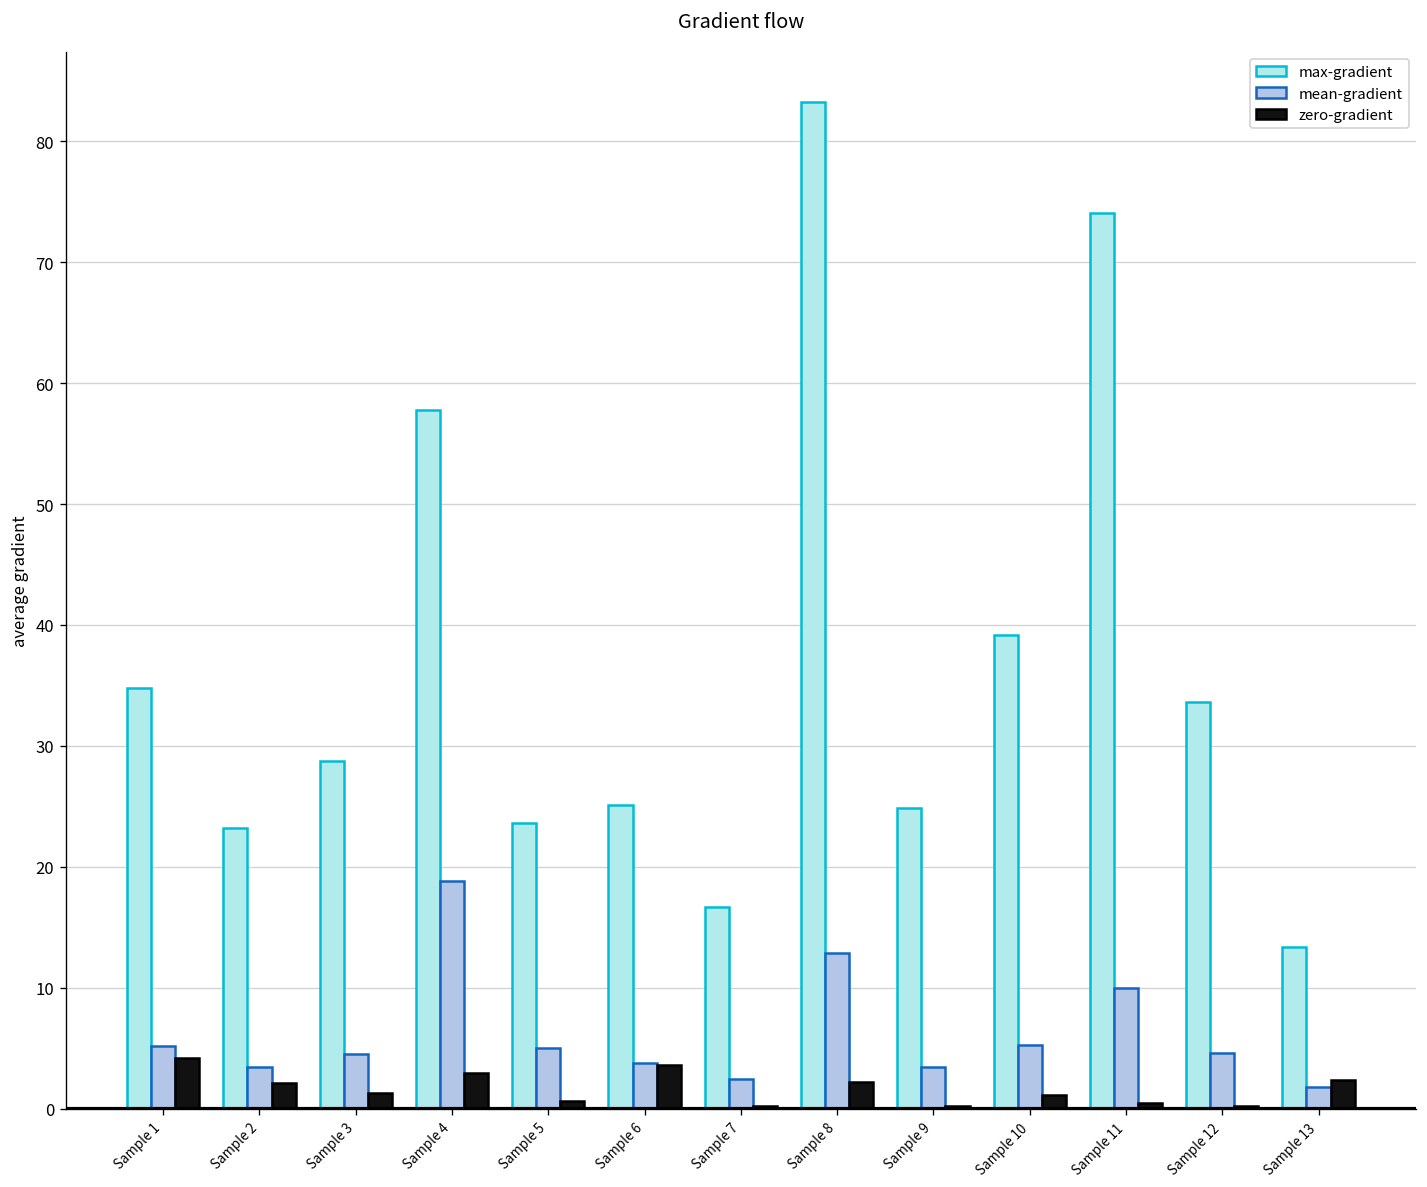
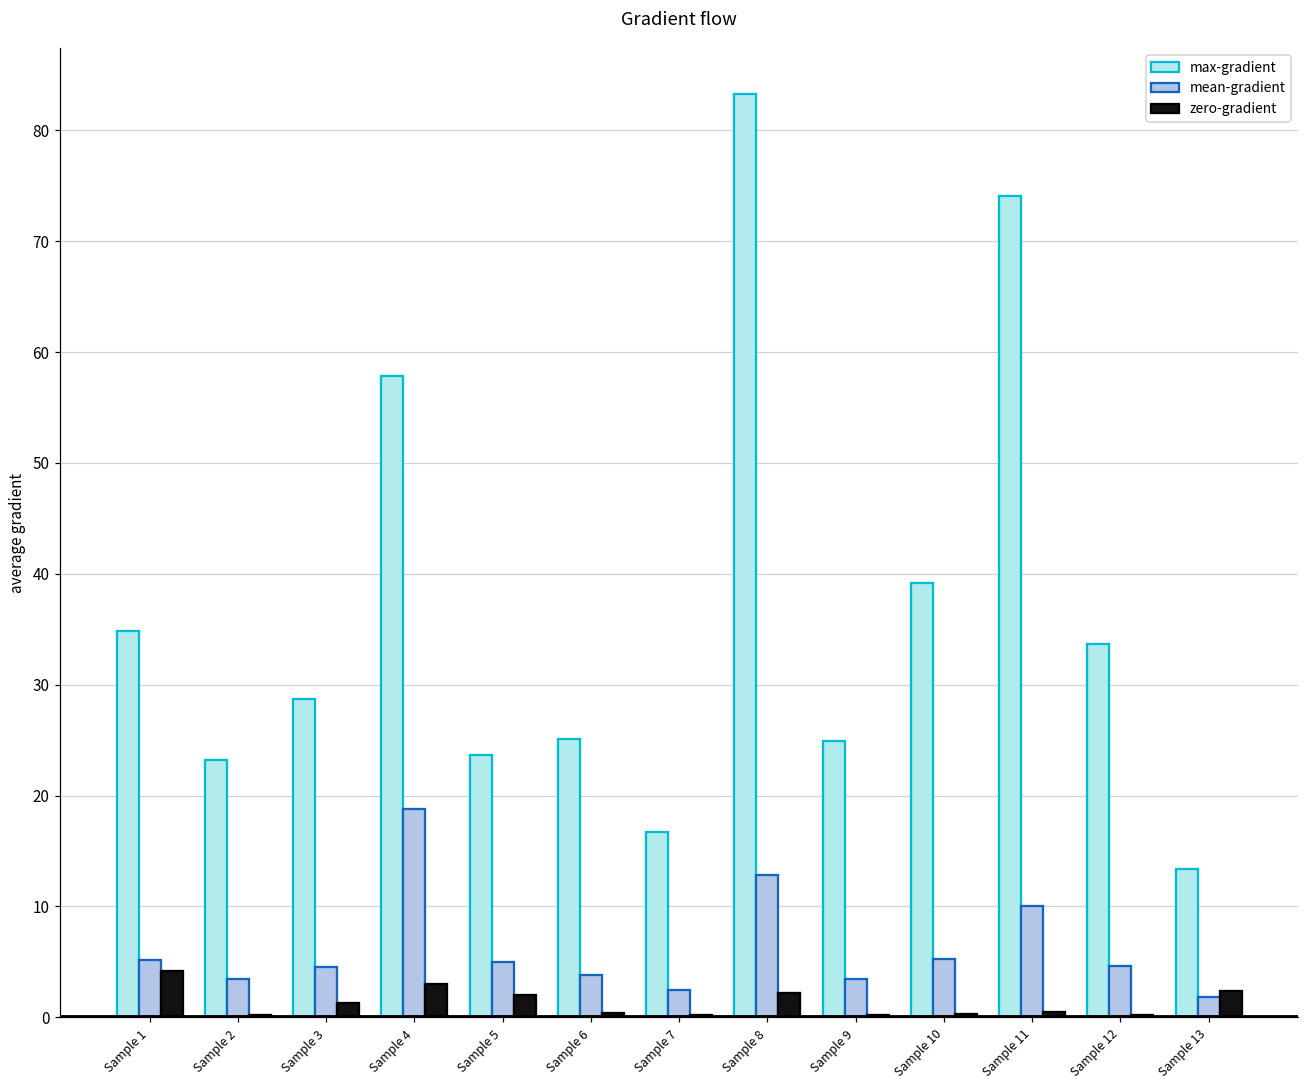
  {
    "zero-gradient": {
      "Sample 1": 4.2,
-     "Sample 2": 2.1,
+     "Sample 2": 0.2,
      "Sample 3": 1.3,
      "Sample 4": 3.0,
-     "Sample 5": 0.7,
-     "Sample 6": 3.6,
+     "Sample 5": 2.0,
+     "Sample 6": 0.4,
      "Sample 8": 2.2,
-     "Sample 10": 1.2,
+     "Sample 10": 0.3,
      "Sample 11": 0.5,
      "Sample 13": 2.4
    }
  }
